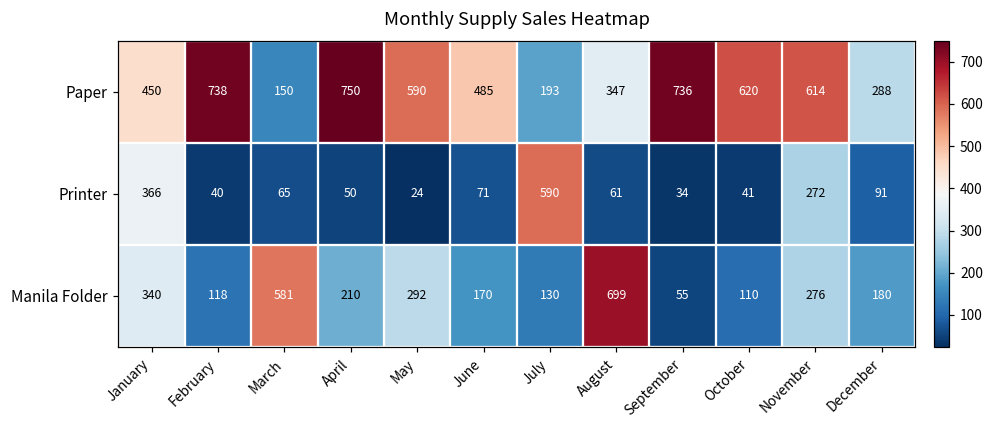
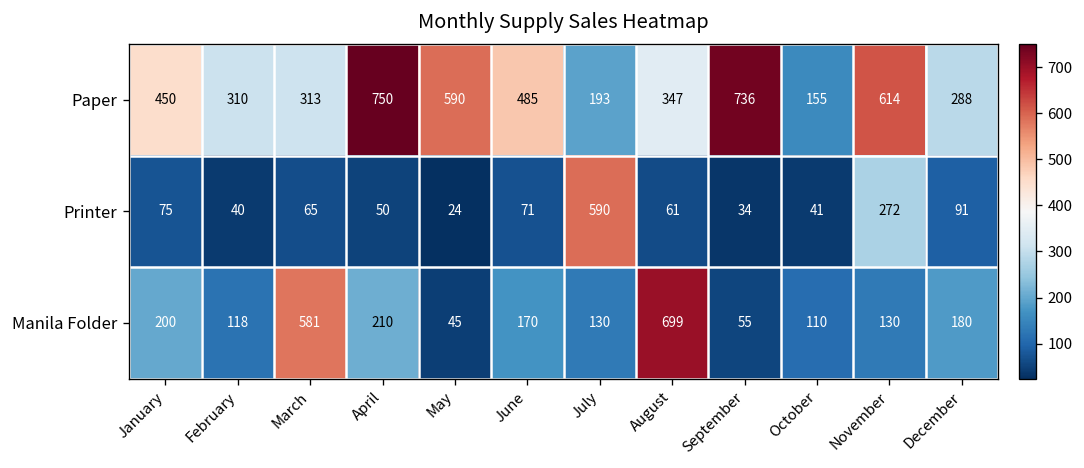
  {
    "Paper": {
      "January": 450,
-     "February": 738,
-     "March": 150,
+     "February": 310,
+     "March": 313,
      "April": 750,
      "May": 590,
      "June": 485,
      "July": 193,
      "August": 347,
      "September": 736,
-     "October": 620,
+     "October": 155,
      "November": 614,
      "December": 288
    },
    "Printer": {
-     "January": 366,
+     "January": 75,
      "February": 40,
      "March": 65,
      "April": 50,
      "May": 24,
      "June": 71,
      "July": 590,
      "August": 61,
      "September": 34,
      "October": 41,
      "November": 272,
      "December": 91
    },
    "Manila Folder": {
-     "January": 340,
+     "January": 200,
      "February": 118,
      "March": 581,
      "April": 210,
-     "May": 292,
+     "May": 45,
      "June": 170,
      "July": 130,
      "August": 699,
      "September": 55,
      "October": 110,
-     "November": 276,
+     "November": 130,
      "December": 180
    }
  }
